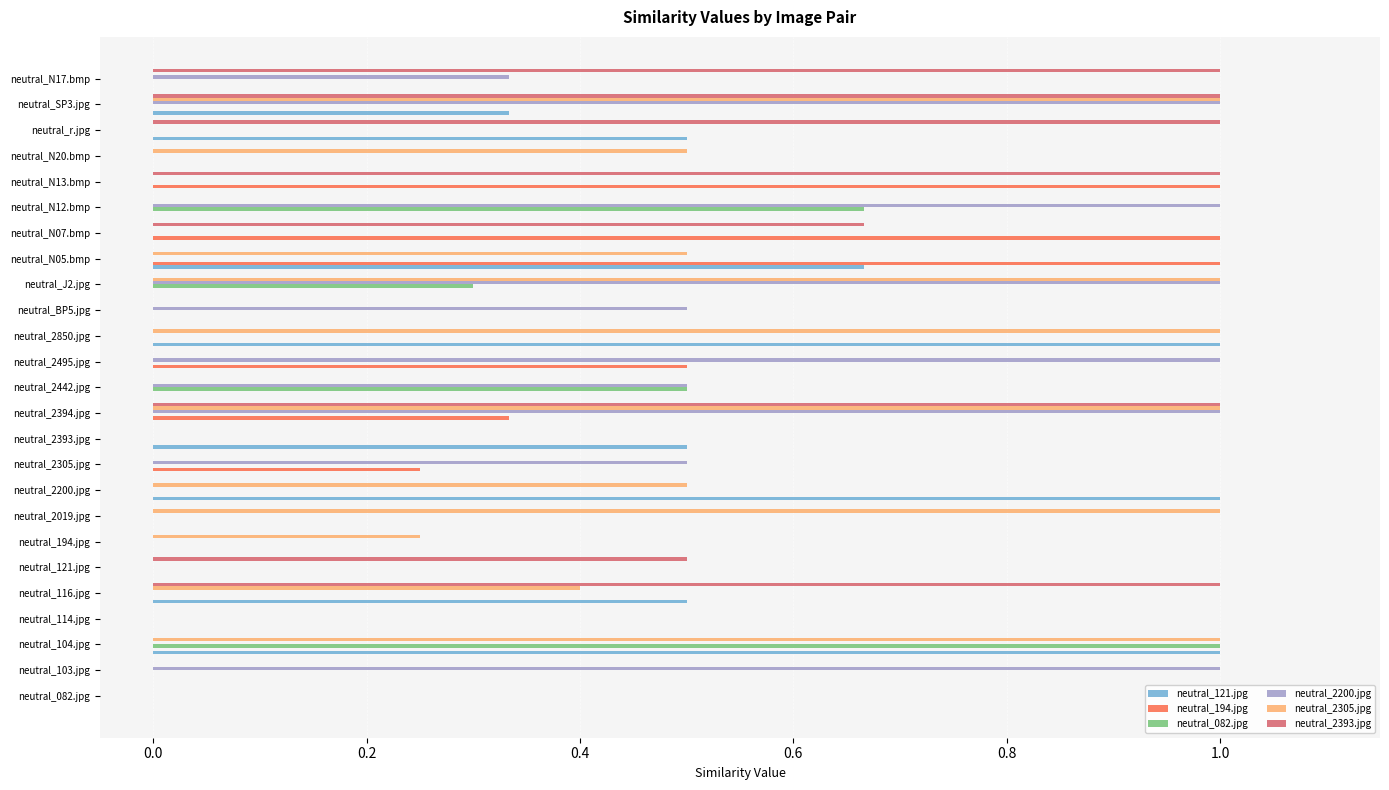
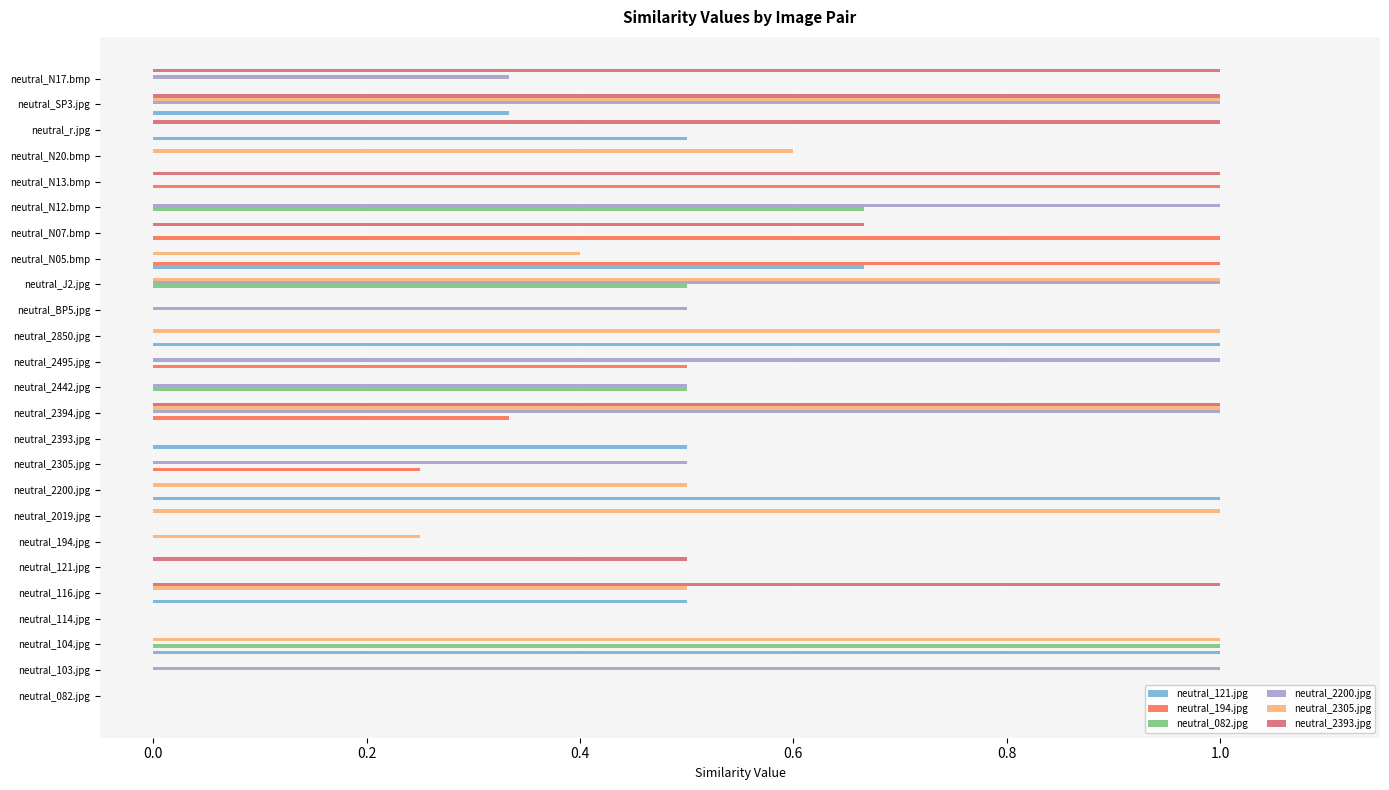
  {
    "neutral_082.jpg": {
      "neutral_N17.bmp": 0.0,
      "neutral_SP3.jpg": 0.0,
      "neutral_r.jpg": 0.0,
      "neutral_N20.bmp": 0.0,
      "neutral_N13.bmp": 0.0,
      "neutral_N12.bmp": 0.667,
      "neutral_N07.bmp": 0.0,
      "neutral_N05.bmp": 0.0,
-     "neutral_J2.jpg": 0.3,
+     "neutral_J2.jpg": 0.5,
      "neutral_BP5.jpg": 0.0,
      "neutral_2850.jpg": 0.0,
      "neutral_2495.jpg": 0.0,
      "neutral_2442.jpg": 0.5,
      "neutral_2394.jpg": 0.0,
      "neutral_2393.jpg": 0.0,
      "neutral_2305.jpg": 0.0,
      "neutral_2200.jpg": 0.0,
      "neutral_2019.jpg": 0.0,
      "neutral_194.jpg": 0.0,
      "neutral_121.jpg": 0.0,
      "neutral_116.jpg": 0.0,
      "neutral_114.jpg": 0.0,
      "neutral_104.jpg": 1.0,
      "neutral_103.jpg": 0.0,
      "neutral_082.jpg": 0.0
    },
    "neutral_2305.jpg": {
      "neutral_N17.bmp": 0.0,
      "neutral_SP3.jpg": 1.0,
      "neutral_r.jpg": 0.0,
-     "neutral_N20.bmp": 0.5,
+     "neutral_N20.bmp": 0.6,
      "neutral_N13.bmp": 0.0,
      "neutral_N12.bmp": 0.0,
      "neutral_N07.bmp": 0.0,
-     "neutral_N05.bmp": 0.5,
+     "neutral_N05.bmp": 0.4,
      "neutral_J2.jpg": 1.0,
      "neutral_BP5.jpg": 0.0,
      "neutral_2850.jpg": 1.0,
      "neutral_2495.jpg": 0.0,
      "neutral_2442.jpg": 0.0,
      "neutral_2394.jpg": 1.0,
      "neutral_2393.jpg": 0.0,
      "neutral_2305.jpg": 0.0,
      "neutral_2200.jpg": 0.5,
      "neutral_2019.jpg": 1.0,
      "neutral_194.jpg": 0.250,
      "neutral_121.jpg": 0.0,
-     "neutral_116.jpg": 0.4,
+     "neutral_116.jpg": 0.5,
      "neutral_114.jpg": 0.0,
      "neutral_104.jpg": 1.0,
      "neutral_103.jpg": 0.0,
      "neutral_082.jpg": 0.0
    }
  }
